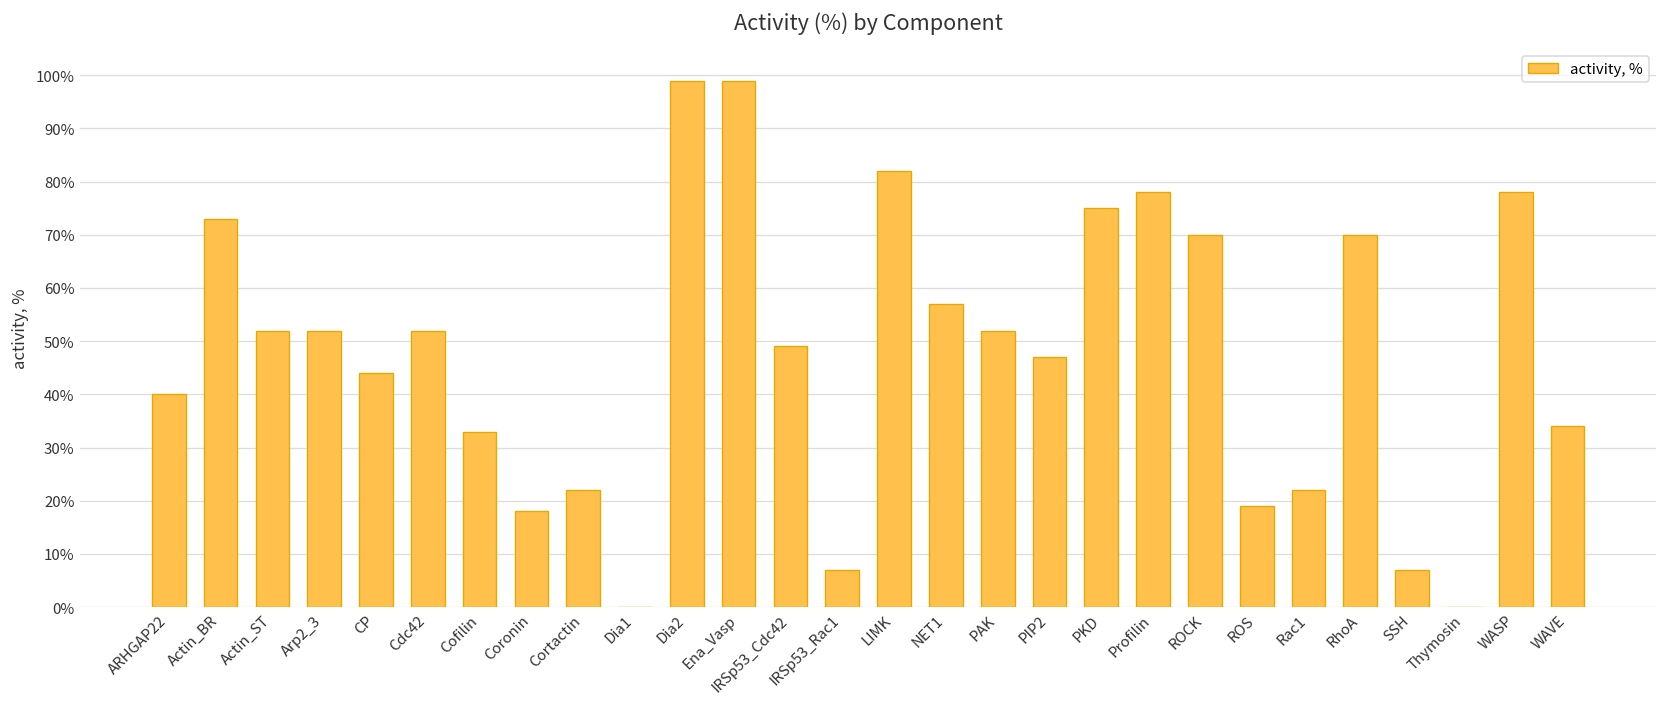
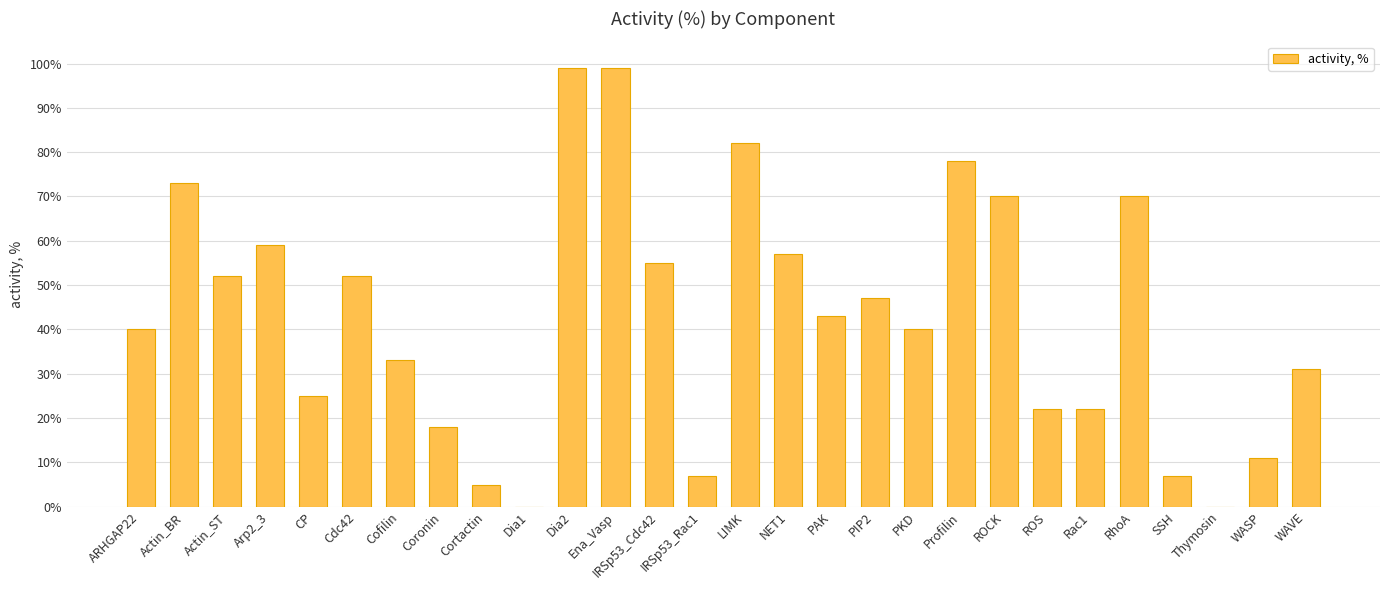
  {
    "ARHGAP22": "40%",
    "Actin_BR": "73%",
    "Actin_ST": "52%",
-   "Arp2_3": "52%",
-   "CP": "44%",
+   "Arp2_3": "59%",
+   "CP": "25%",
    "Cdc42": "52%",
    "Cofilin": "33%",
    "Coronin": "18%",
-   "Cortactin": "22%",
+   "Cortactin": "5%",
    "Dia1": "0%",
    "Dia2": "99%",
    "Ena_Vasp": "99%",
-   "IRSp53_Cdc42": "49%",
+   "IRSp53_Cdc42": "55%",
    "IRSp53_Rac1": "7%",
    "LIMK": "82%",
    "NET1": "57%",
-   "PAK": "52%",
+   "PAK": "43%",
    "PIP2": "47%",
-   "PKD": "75%",
+   "PKD": "40%",
    "Profilin": "78%",
    "ROCK": "70%",
-   "ROS": "19%",
+   "ROS": "22%",
    "Rac1": "22%",
    "RhoA": "70%",
    "SSH": "7%",
    "Thymosin": "0%",
-   "WASP": "78%",
-   "WAVE": "34%"
+   "WASP": "11%",
+   "WAVE": "31%"
  }
